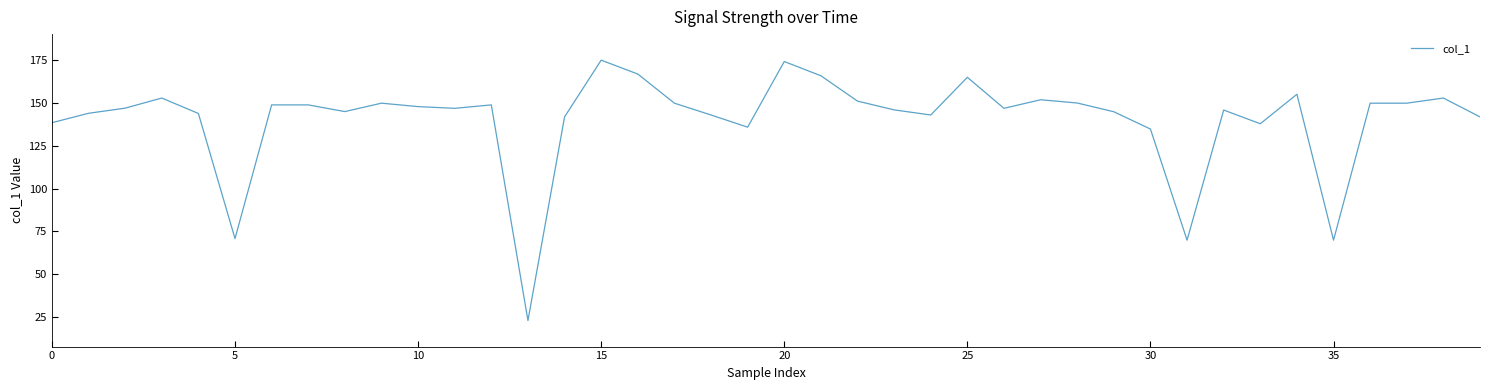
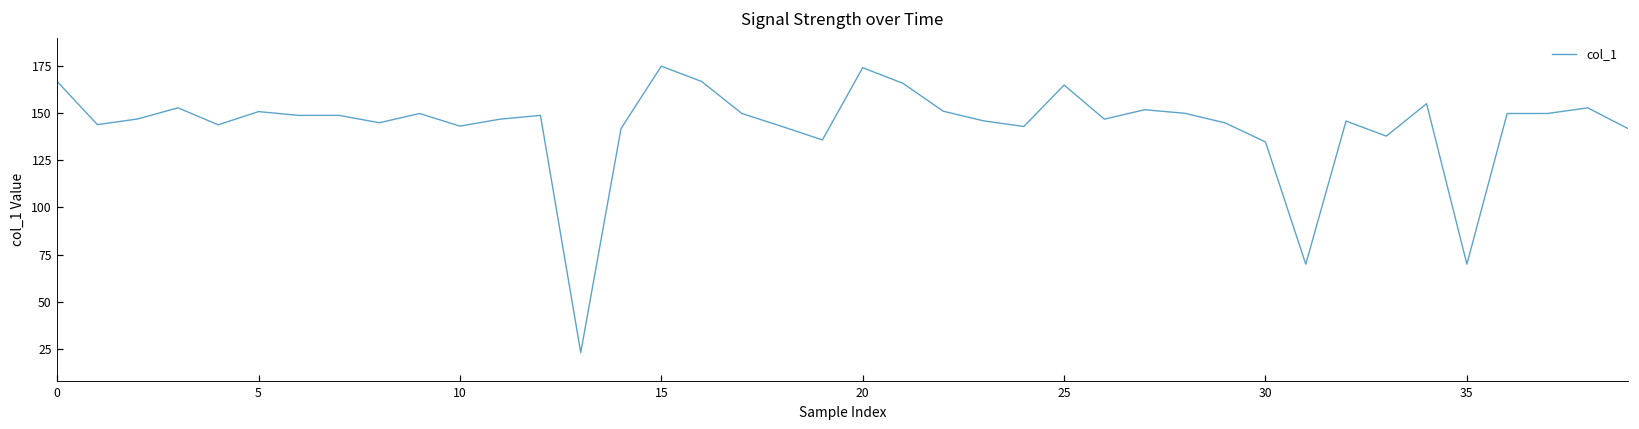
  {
-   "0": 138,
-   "5": 71,
-   "10": 148,
+   "0": 167,
+   "5": 151,
+   "10": 143,
    "15": 175,
    "20": 174,
    "25": 165,
    "30": 135,
    "35": 70
  }
